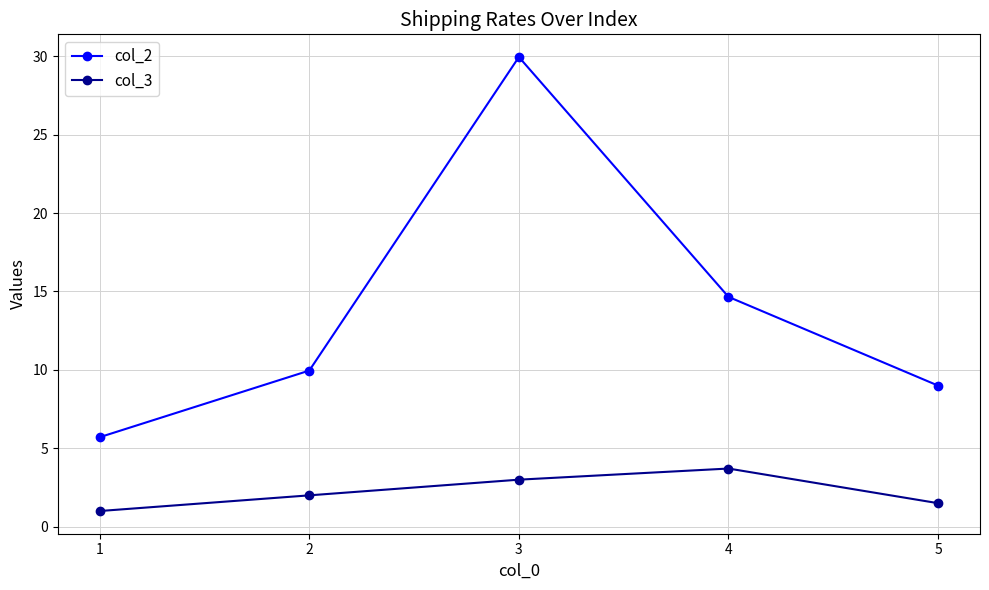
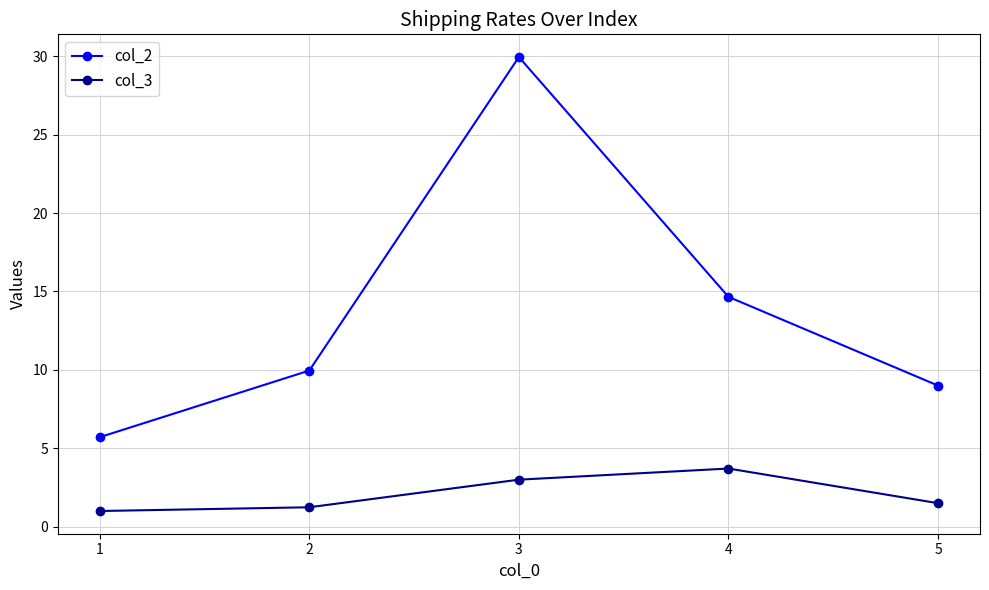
  {
    "col_2": {
      "1": 5.7,
      "2": 10.0,
      "3": 30.0,
      "4": 14.7,
      "5": 9.0
    },
    "col_3": {
      "1": 1.0,
-     "2": 2.0,
+     "2": 1.2,
      "3": 3.0,
      "4": 3.7,
      "5": 1.5
    }
  }
